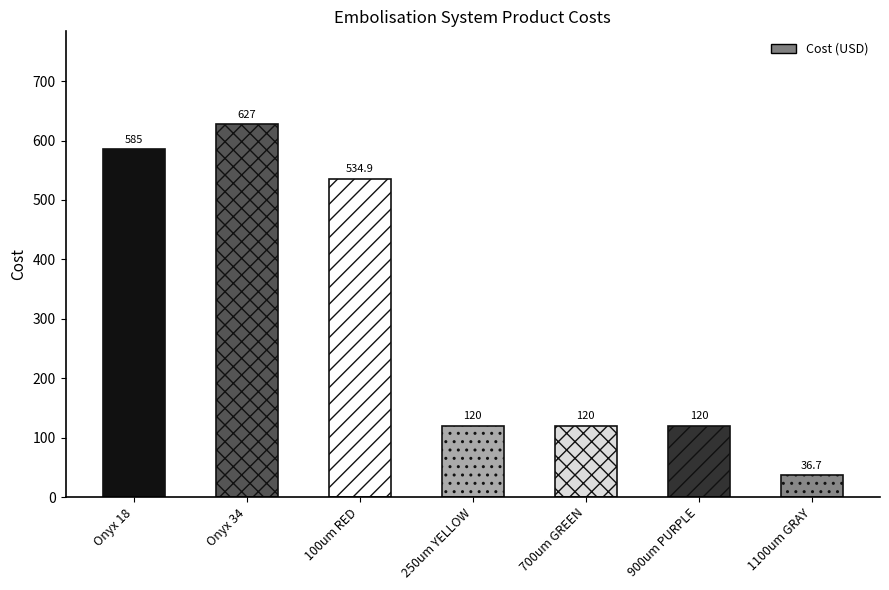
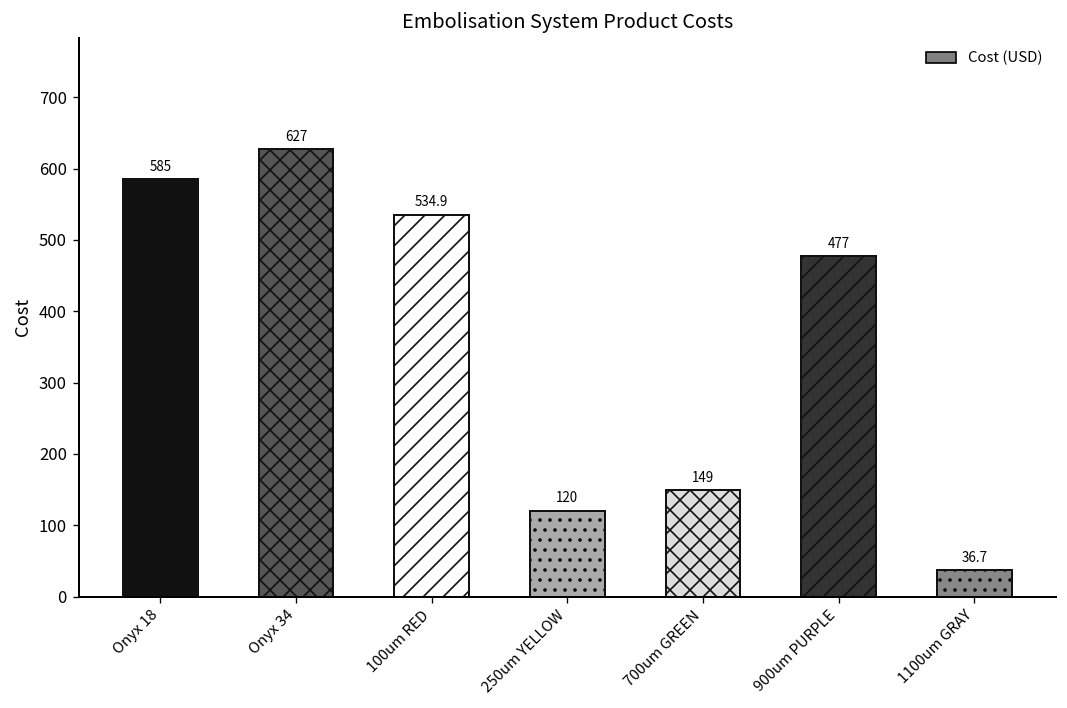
  {
    "Onyx 18": 585,
    "Onyx 34": 627,
    "100um RED": 534.9,
    "250um YELLOW": 120,
-   "700um GREEN": 120,
-   "900um PURPLE": 120,
+   "700um GREEN": 149,
+   "900um PURPLE": 477,
    "1100um GRAY": 36.7
  }
